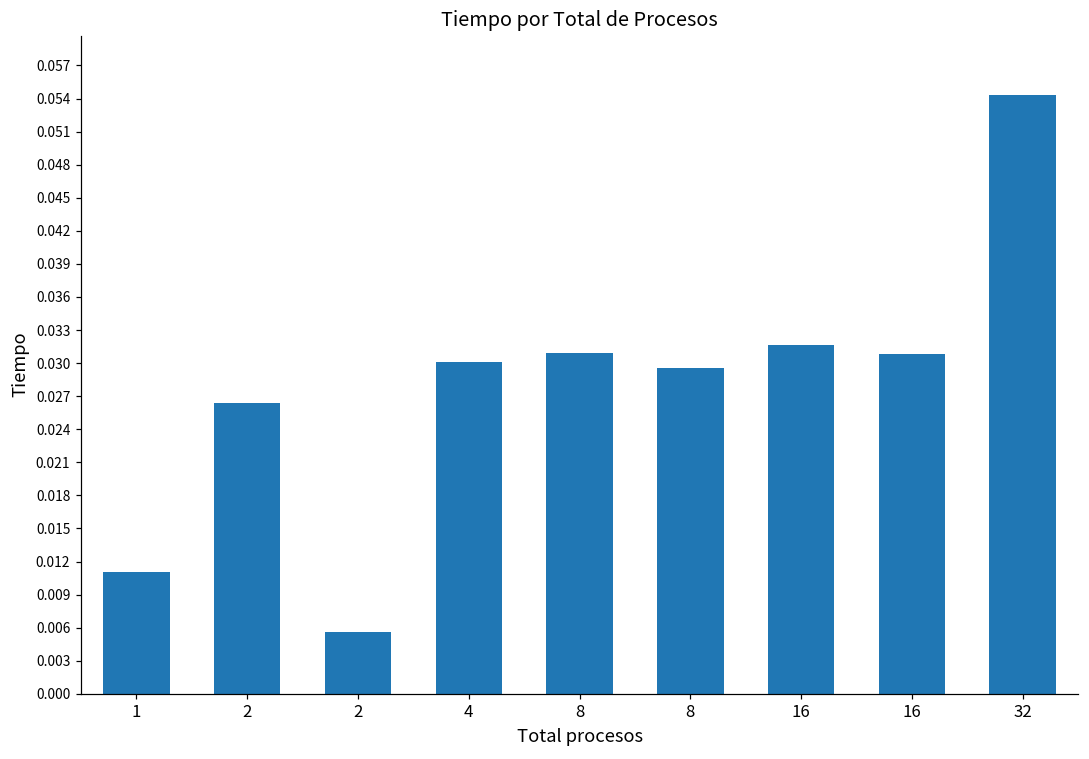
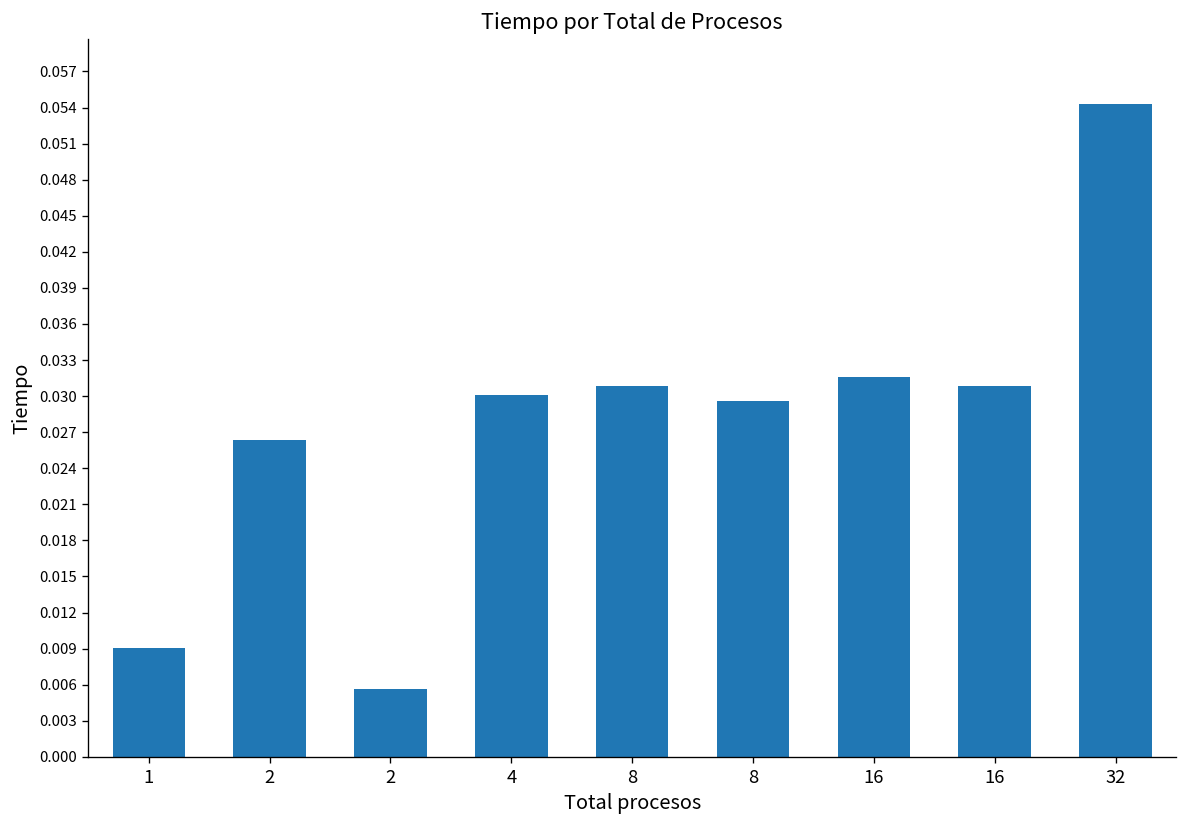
  {
-   "1": 0.0110,
+   "1": 0.0090,
    "4": 0.0299,
    "32": 0.0539
  }
